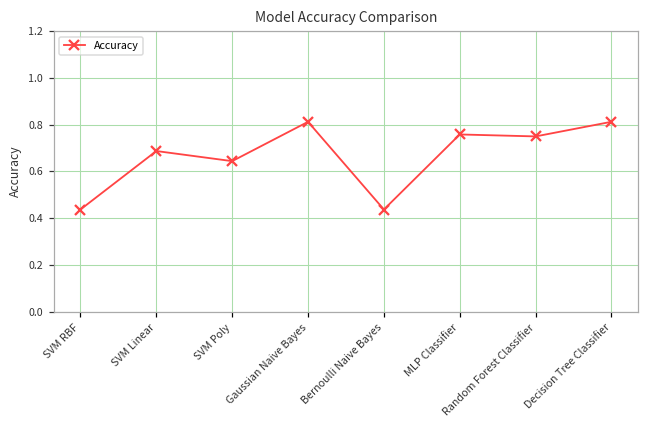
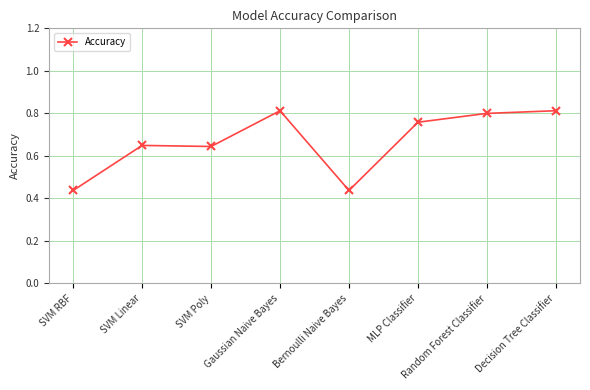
  {
    "SVM RBF": 0.44,
-   "SVM Linear": 0.69,
+   "SVM Linear": 0.65,
    "SVM Poly": 0.64,
    "Gaussian Naive Bayes": 0.81,
    "Bernoulli Naive Bayes": 0.44,
    "MLP Classifier": 0.76,
-   "Random Forest Classifier": 0.75,
+   "Random Forest Classifier": 0.80,
    "Decision Tree Classifier": 0.81
  }
